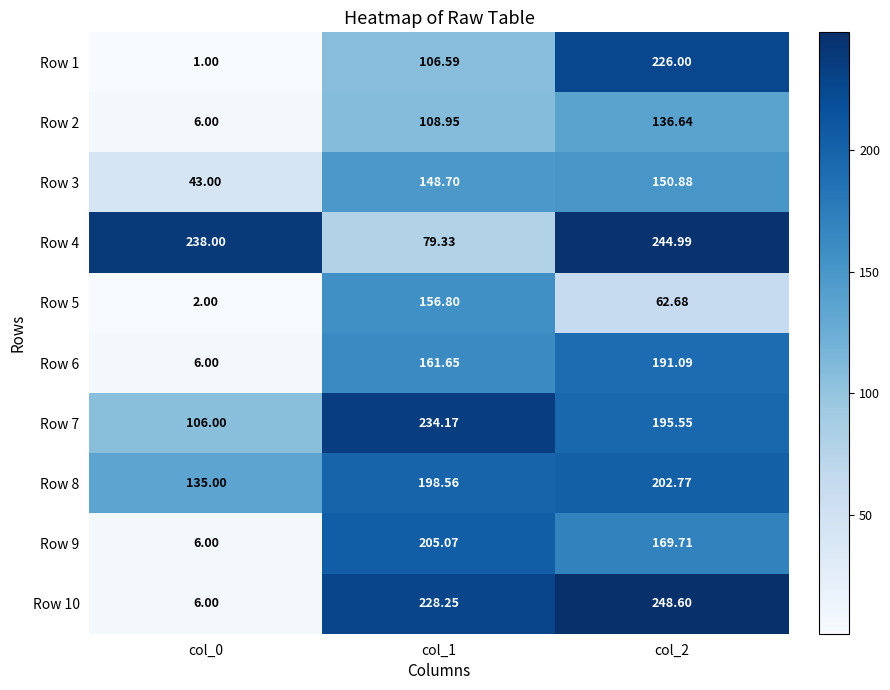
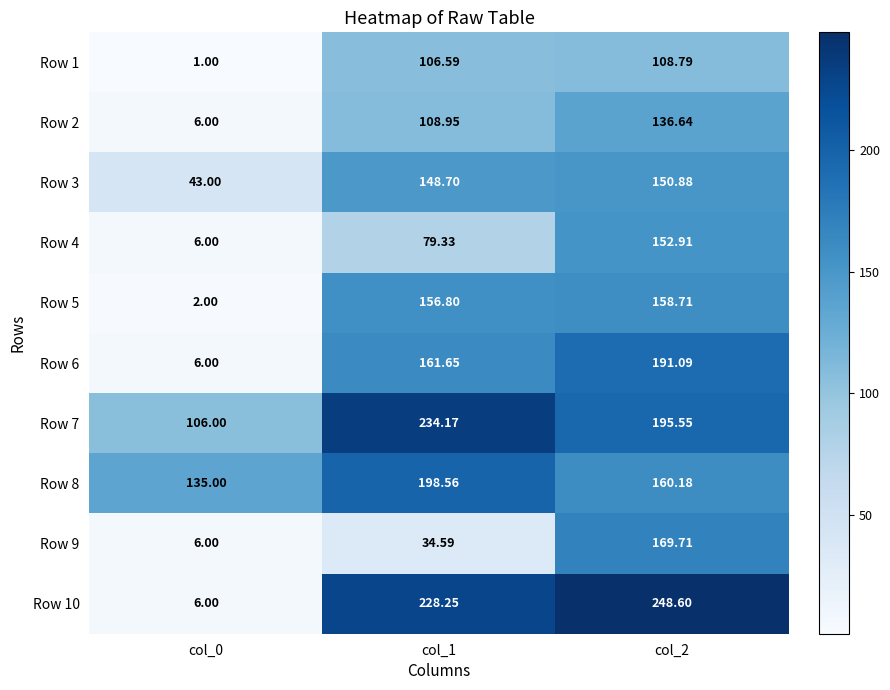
  {
    "Row 1": {
      "col_0": 1.00,
      "col_1": 106.59,
-     "col_2": 226.00
+     "col_2": 108.79
    },
    "Row 2": {
      "col_0": 6.00,
      "col_1": 108.95,
      "col_2": 136.64
    },
    "Row 3": {
      "col_0": 43.00,
      "col_1": 148.70,
      "col_2": 150.88
    },
    "Row 4": {
-     "col_0": 238.00,
+     "col_0": 6.00,
      "col_1": 79.33,
-     "col_2": 244.99
+     "col_2": 152.91
    },
    "Row 5": {
      "col_0": 2.00,
      "col_1": 156.80,
-     "col_2": 62.68
+     "col_2": 158.71
    },
    "Row 6": {
      "col_0": 6.00,
      "col_1": 161.65,
      "col_2": 191.09
    },
    "Row 7": {
      "col_0": 106.00,
      "col_1": 234.17,
      "col_2": 195.55
    },
    "Row 8": {
      "col_0": 135.00,
      "col_1": 198.56,
-     "col_2": 202.77
+     "col_2": 160.18
    },
    "Row 9": {
      "col_0": 6.00,
-     "col_1": 205.07,
+     "col_1": 34.59,
      "col_2": 169.71
    },
    "Row 10": {
      "col_0": 6.00,
      "col_1": 228.25,
      "col_2": 248.60
    }
  }
